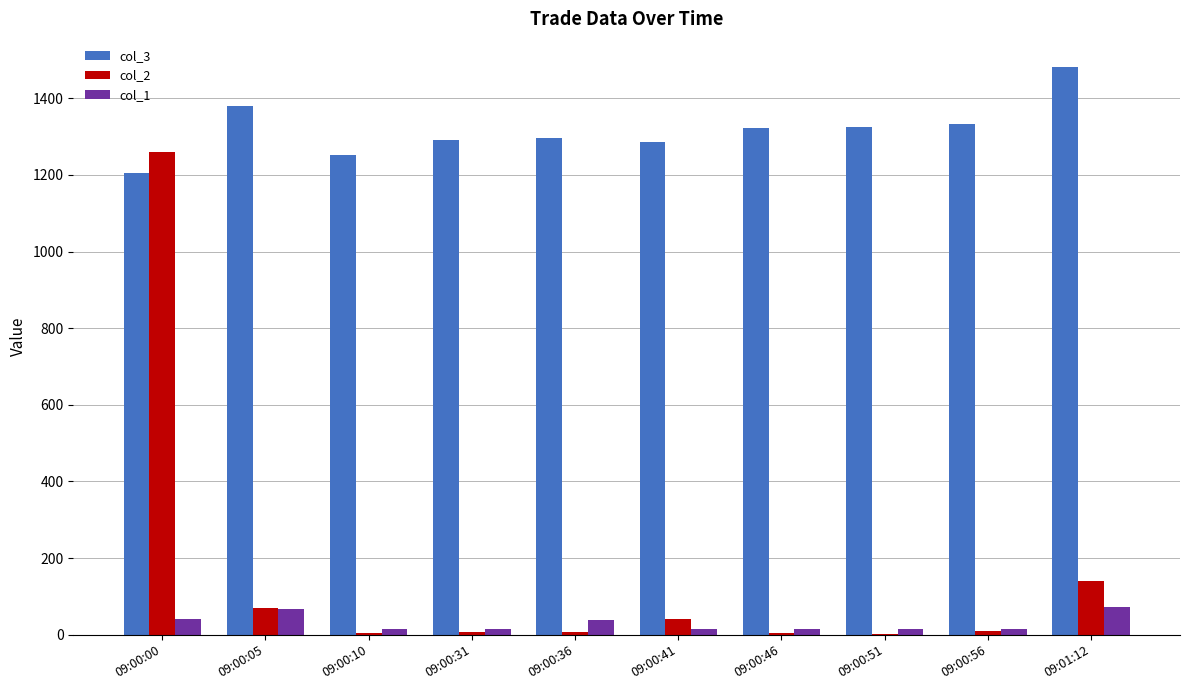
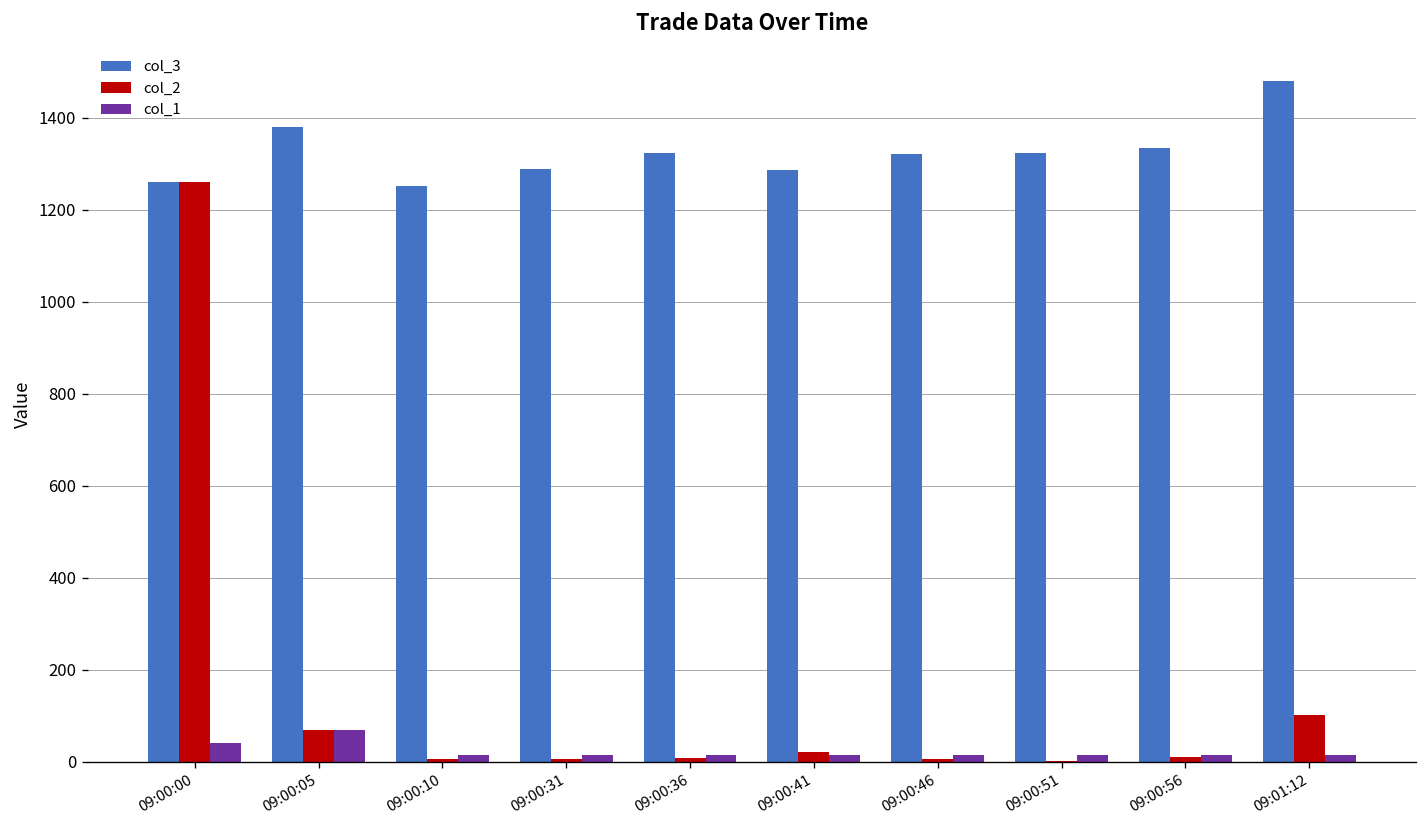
  {
    "col_3": {
-     "09:00:00": 1210,
+     "09:00:00": 1260,
      "09:00:05": 1380,
      "09:00:10": 1250,
      "09:00:31": 1290,
-     "09:00:36": 1300,
+     "09:00:36": 1320,
      "09:00:41": 1290,
      "09:00:46": 1320,
      "09:00:51": 1320,
      "09:00:56": 1330,
      "09:01:12": 1480
    },
    "col_2": {
      "09:00:00": 1260,
      "09:00:05": 70,
      "09:00:36": 10,
-     "09:00:41": 40,
+     "09:00:41": 20,
      "09:00:56": 10,
-     "09:01:12": 140
+     "09:01:12": 100
    },
    "col_1": {
      "09:00:00": 40,
      "09:00:05": 70,
      "09:00:10": 20,
      "09:00:31": 20,
-     "09:00:36": 40,
+     "09:00:36": 20,
      "09:00:41": 20,
      "09:00:46": 20,
      "09:00:51": 20,
      "09:00:56": 20,
-     "09:01:12": 70
+     "09:01:12": 20
    }
  }
